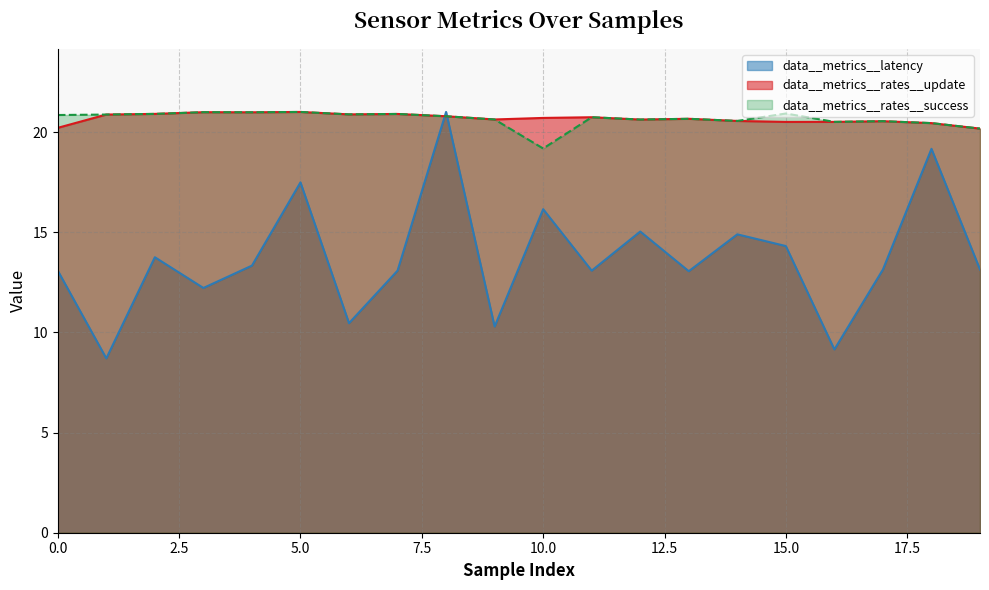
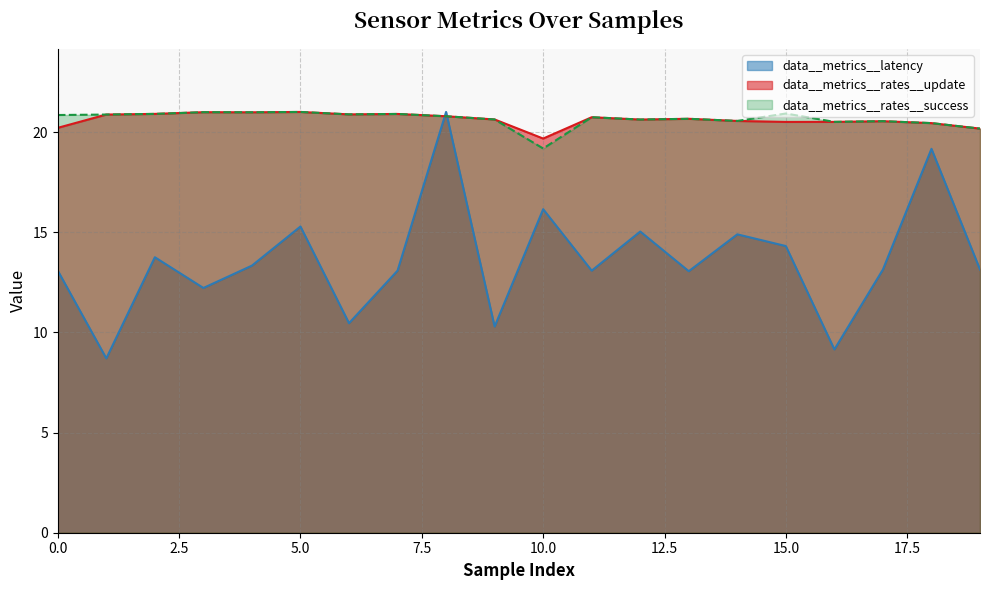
  {
    "data__metrics__latency": {
      "0.0": 13.1,
-     "5.0": 17.5,
+     "5.0": 15.3,
      "10.0": 16.2,
      "15.0": 14.3
    },
    "data__metrics__rates__update": {
      "0.0": 20.2,
-     "10.0": 20.7,
+     "10.0": 19.7,
      "15.0": 20.5
    },
    "data__metrics__rates__success": {
      "0.0": 20.9,
      "10.0": 19.2
    }
  }
